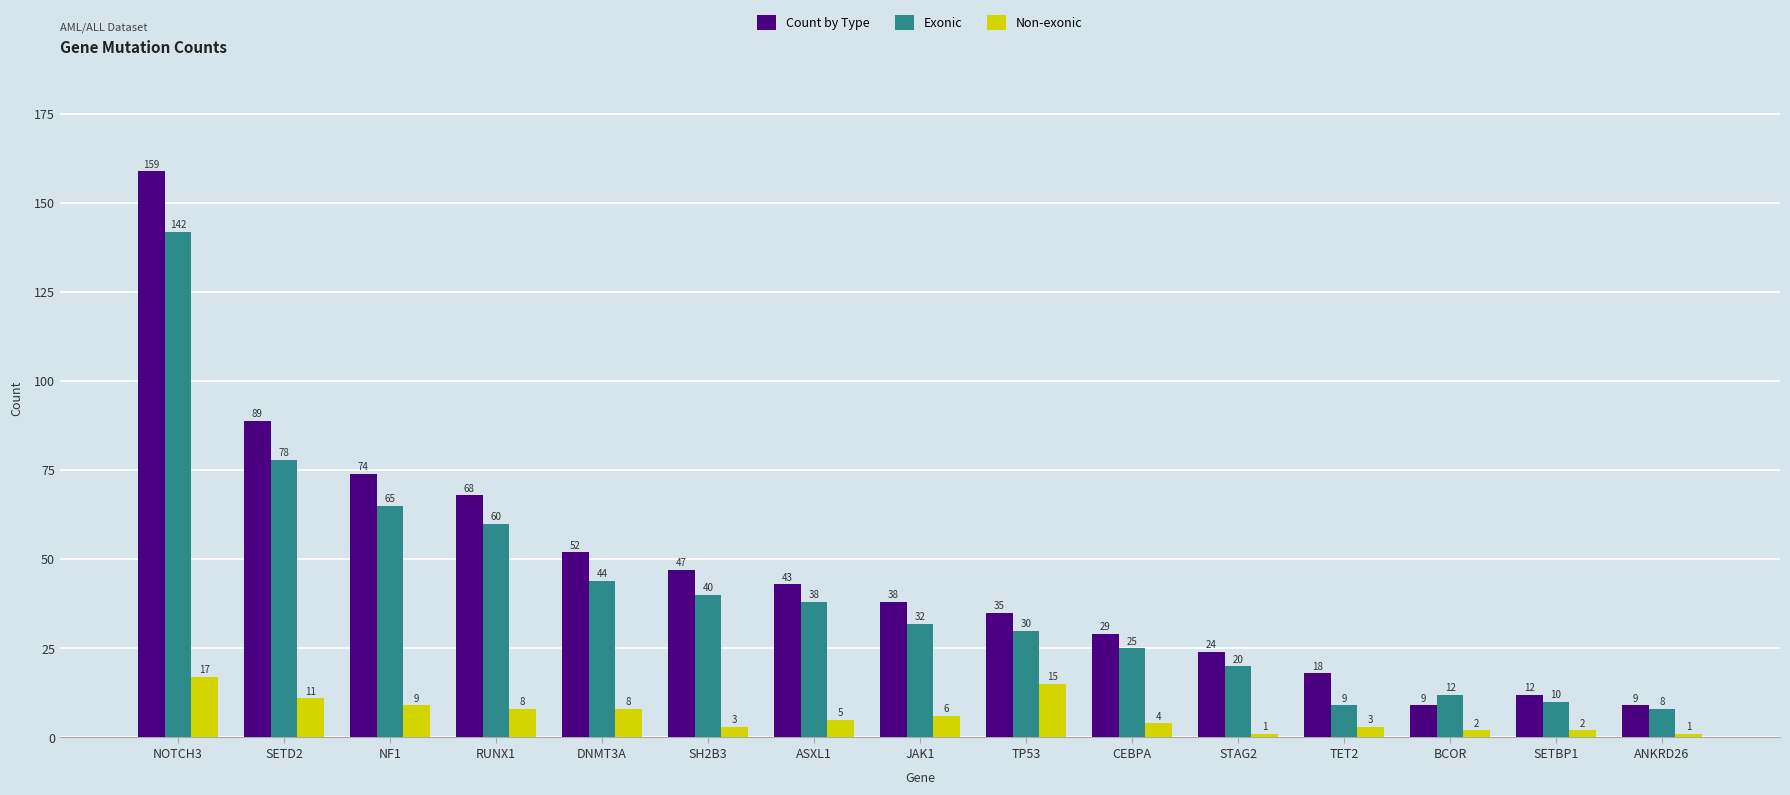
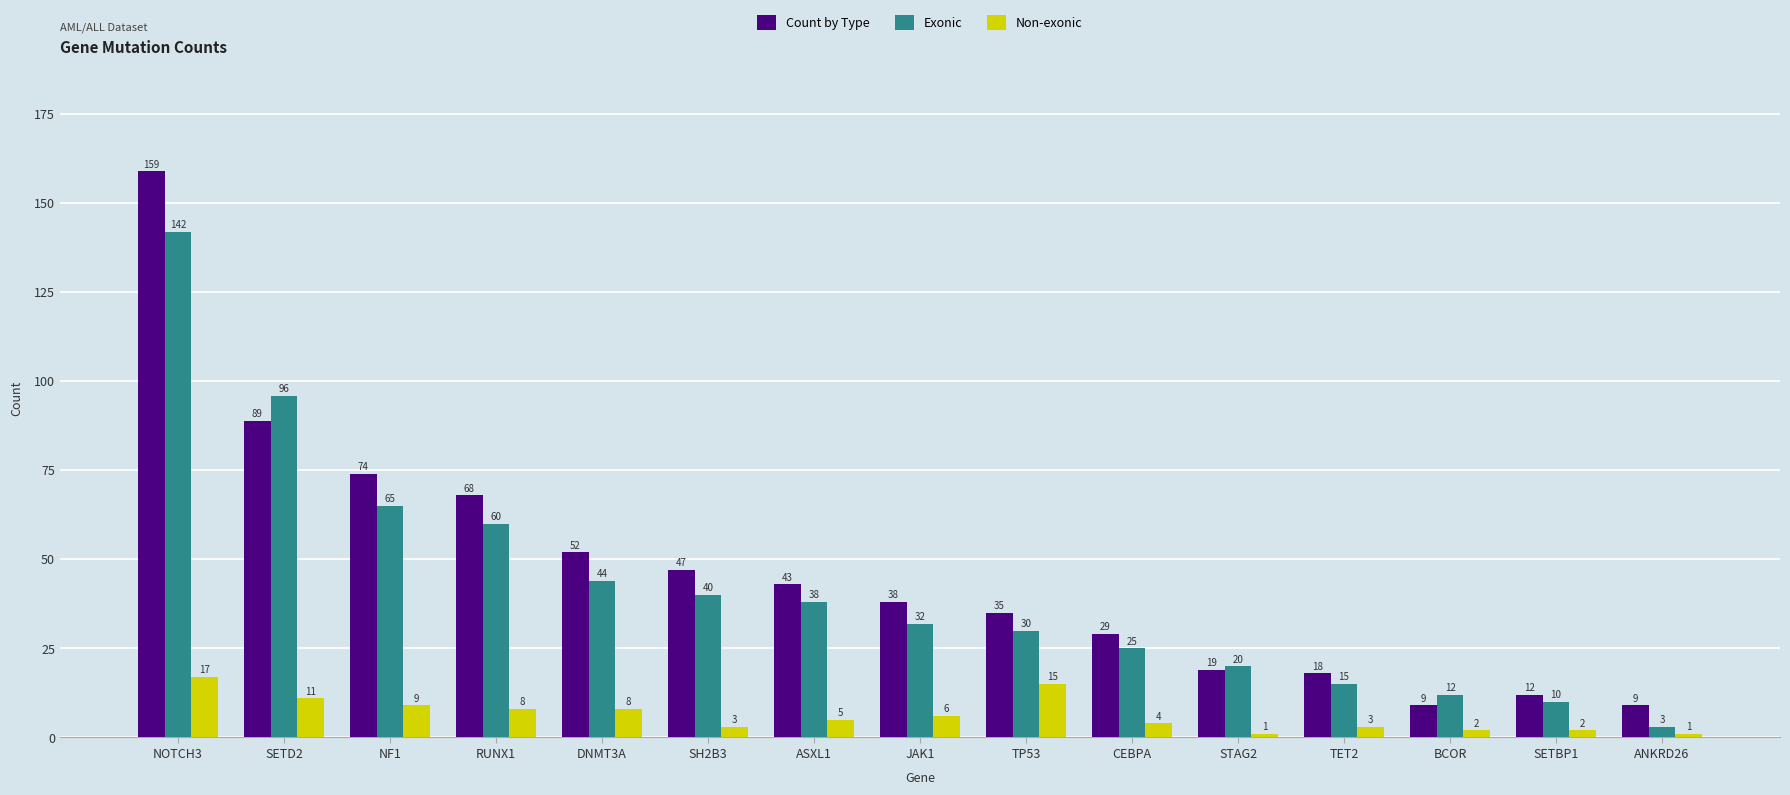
  {
    "Count by Type": {
      "NOTCH3": 159,
      "SETD2": 89,
      "NF1": 74,
      "RUNX1": 68,
      "DNMT3A": 52,
      "SH2B3": 47,
      "ASXL1": 43,
      "JAK1": 38,
      "TP53": 35,
      "CEBPA": 29,
-     "STAG2": 24,
+     "STAG2": 19,
      "TET2": 18,
      "BCOR": 9,
      "SETBP1": 12,
      "ANKRD26": 9
    },
    "Exonic": {
      "NOTCH3": 142,
-     "SETD2": 78,
+     "SETD2": 96,
      "NF1": 65,
      "RUNX1": 60,
      "DNMT3A": 44,
      "SH2B3": 40,
      "ASXL1": 38,
      "JAK1": 32,
      "TP53": 30,
      "CEBPA": 25,
      "STAG2": 20,
-     "TET2": 9,
+     "TET2": 15,
      "BCOR": 12,
      "SETBP1": 10,
-     "ANKRD26": 8
+     "ANKRD26": 3
    },
    "Non-exonic": {
      "NOTCH3": 17,
      "SETD2": 11,
      "NF1": 9,
      "RUNX1": 8,
      "DNMT3A": 8,
      "SH2B3": 3,
      "ASXL1": 5,
      "JAK1": 6,
      "TP53": 15,
      "CEBPA": 4,
      "STAG2": 1,
      "TET2": 3,
      "BCOR": 2,
      "SETBP1": 2,
      "ANKRD26": 1
    }
  }
